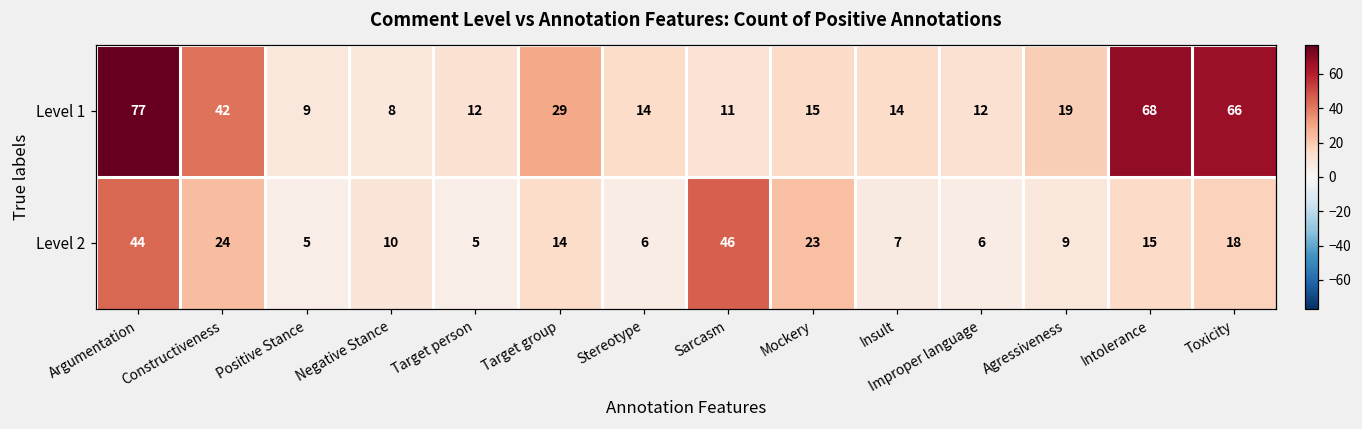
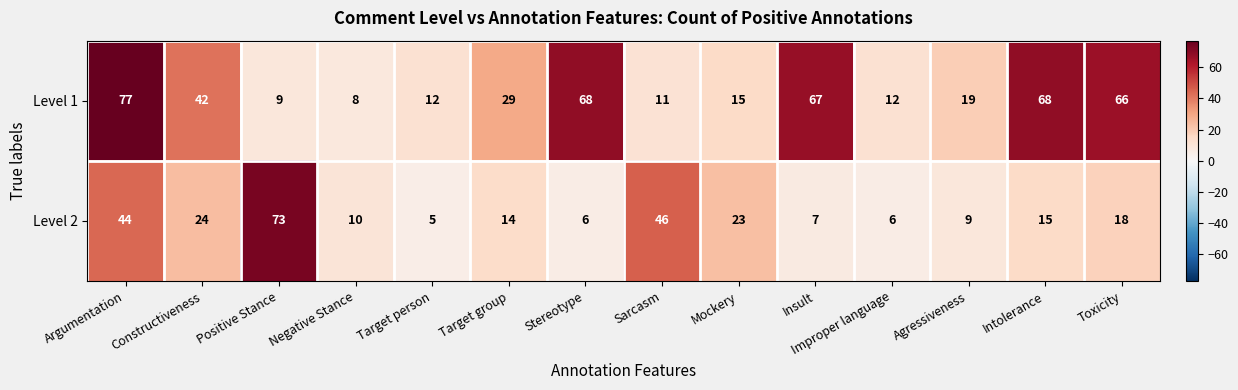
  {
    "Level 1": {
      "Argumentation": 77,
      "Constructiveness": 42,
      "Positive Stance": 9,
      "Negative Stance": 8,
      "Target person": 12,
      "Target group": 29,
-     "Stereotype": 14,
+     "Stereotype": 68,
      "Sarcasm": 11,
      "Mockery": 15,
-     "Insult": 14,
+     "Insult": 67,
      "Improper language": 12,
      "Agressiveness": 19,
      "Intolerance": 68,
      "Toxicity": 66
    },
    "Level 2": {
      "Argumentation": 44,
      "Constructiveness": 24,
-     "Positive Stance": 5,
+     "Positive Stance": 73,
      "Negative Stance": 10,
      "Target person": 5,
      "Target group": 14,
      "Stereotype": 6,
      "Sarcasm": 46,
      "Mockery": 23,
      "Insult": 7,
      "Improper language": 6,
      "Agressiveness": 9,
      "Intolerance": 15,
      "Toxicity": 18
    }
  }
